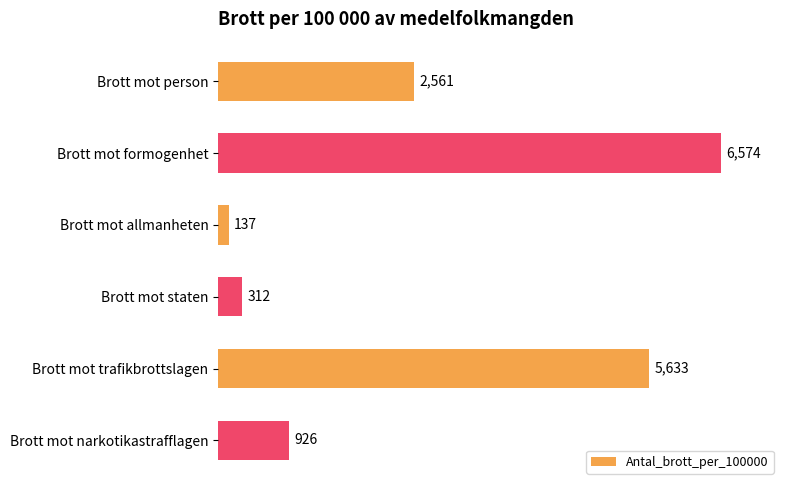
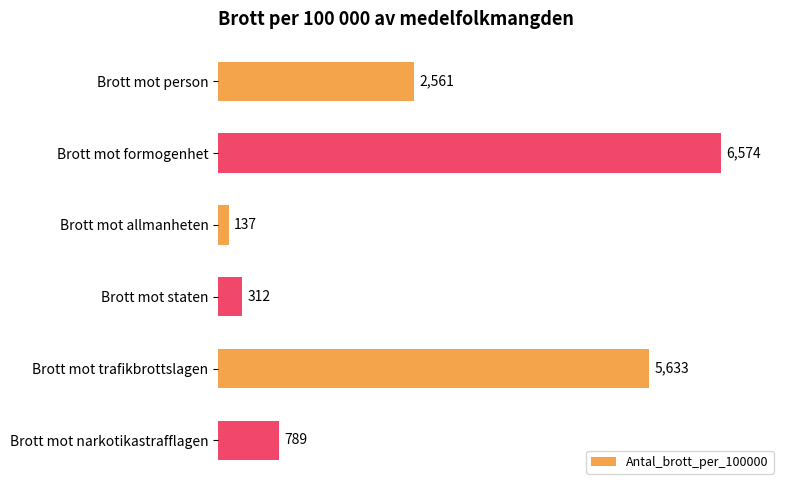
  {
    "Brott mot person": "2,561",
    "Brott mot formogenhet": "6,574",
    "Brott mot allmanheten": "137",
    "Brott mot staten": "312",
    "Brott mot trafikbrottslagen": "5,633",
-   "Brott mot narkotikastrafflagen": "926"
+   "Brott mot narkotikastrafflagen": "789"
  }
